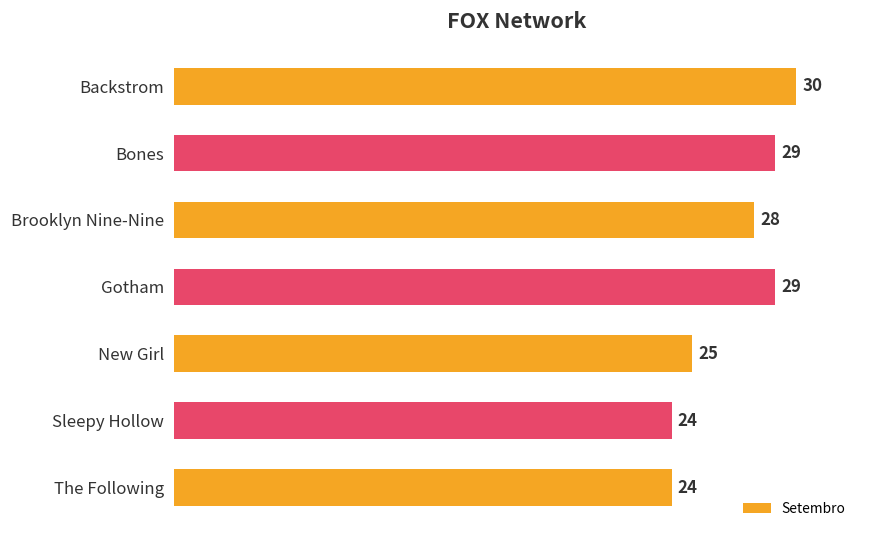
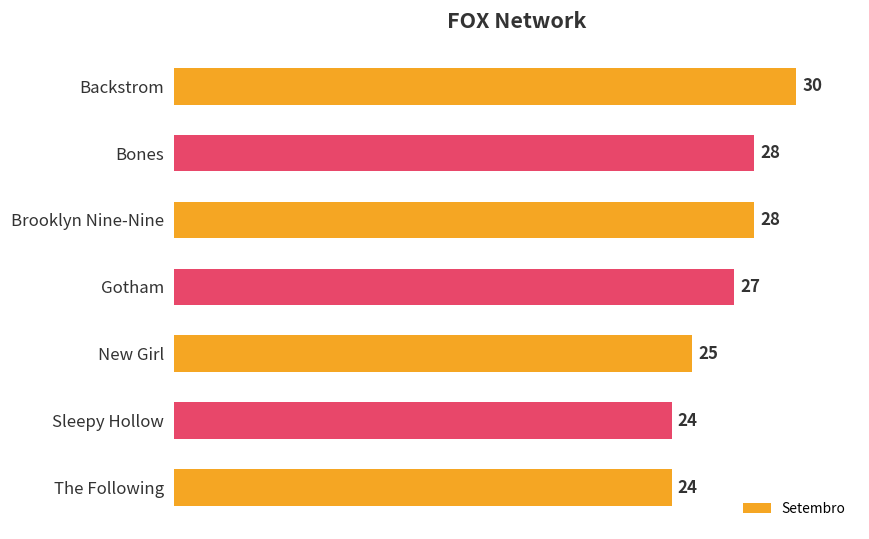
  {
    "Backstrom": 30,
-   "Bones": 29,
+   "Bones": 28,
    "Brooklyn Nine-Nine": 28,
-   "Gotham": 29,
+   "Gotham": 27,
    "New Girl": 25,
    "Sleepy Hollow": 24,
    "The Following": 24
  }
